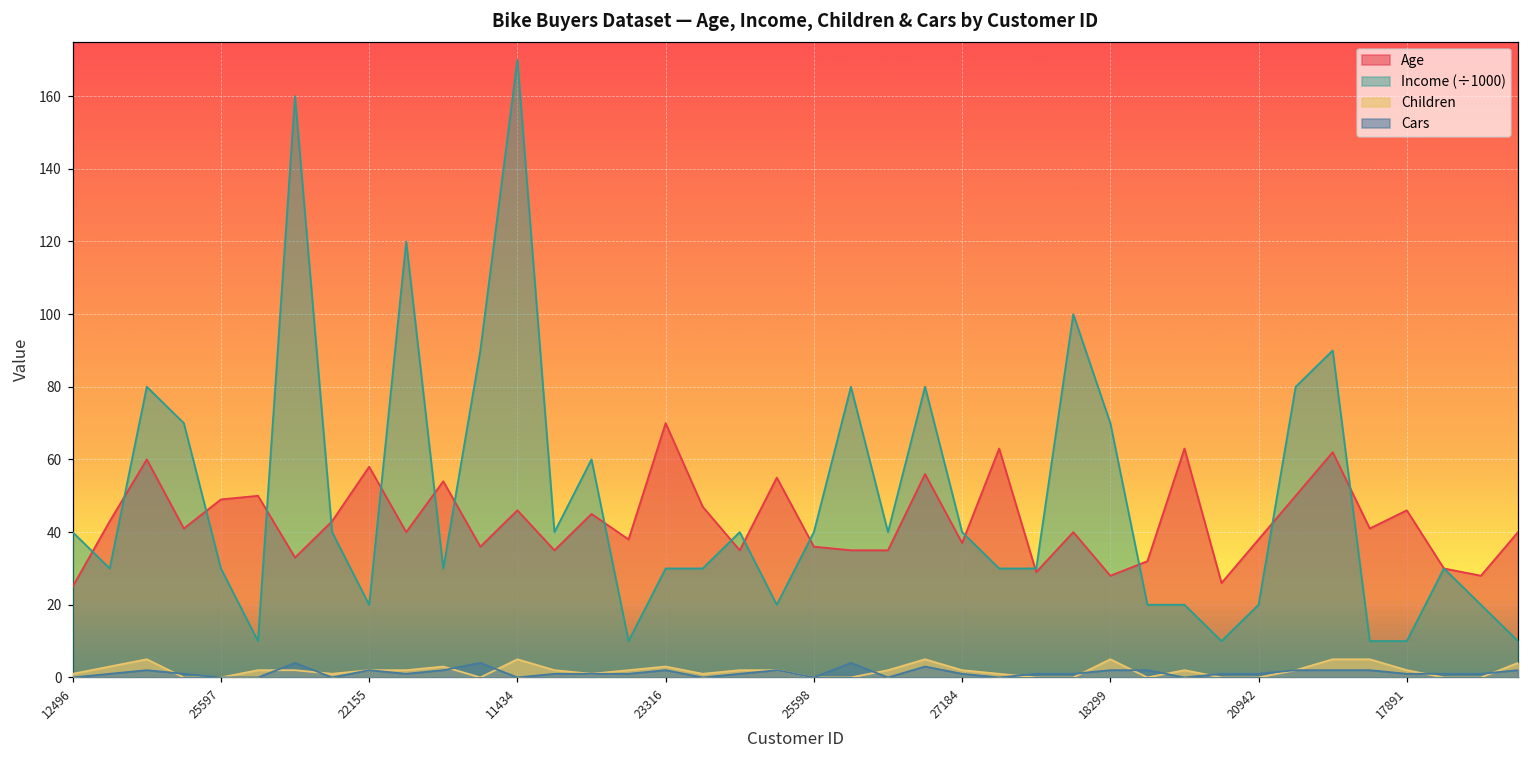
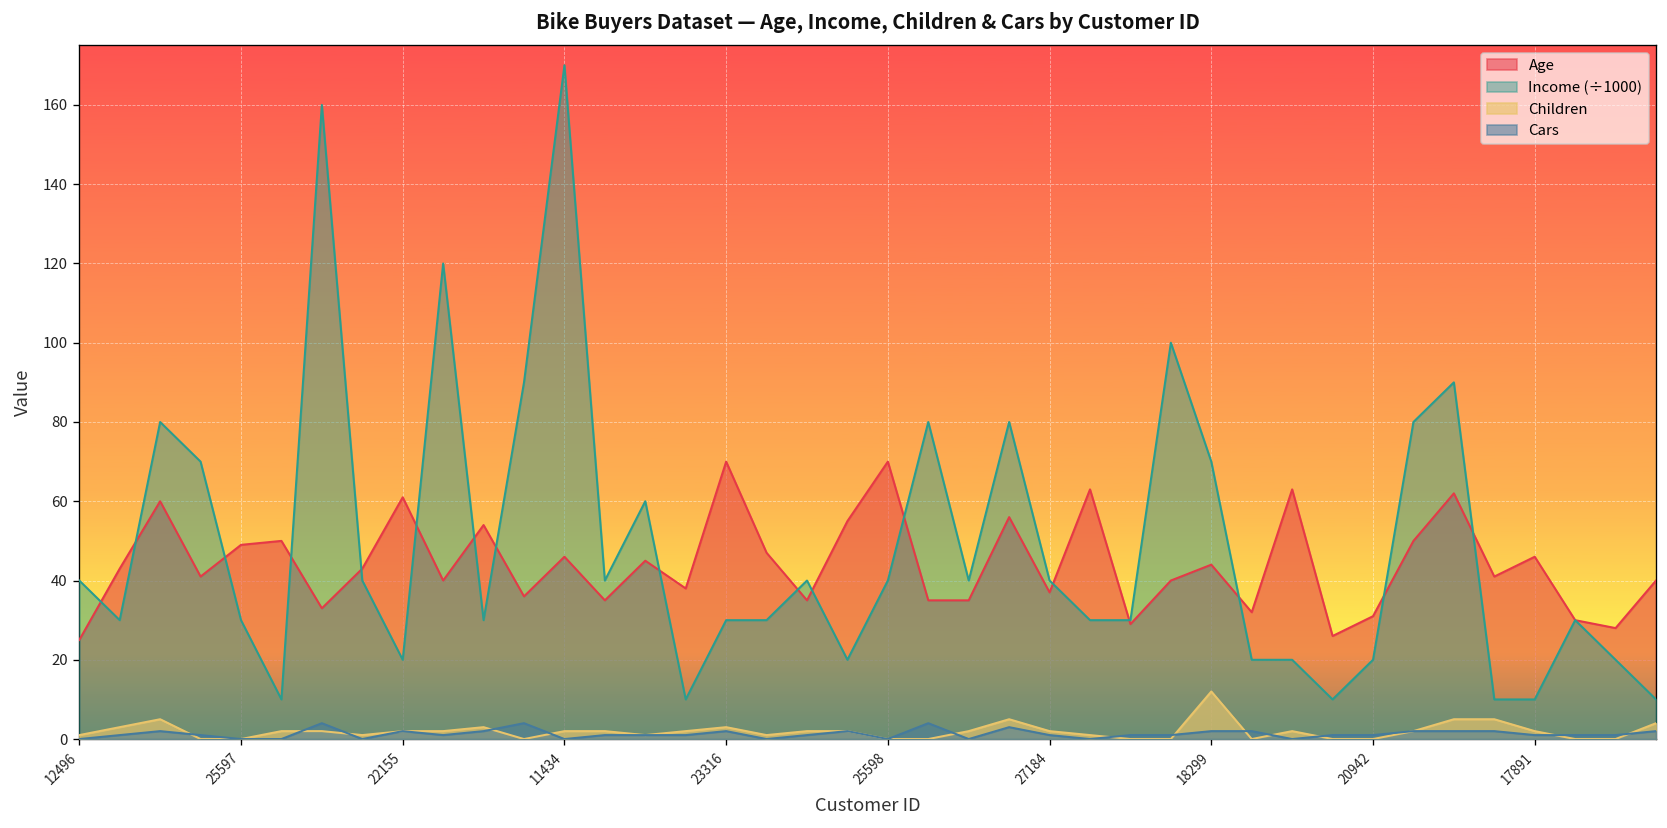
  {
    "Age": {
      "12496": 25,
      "25597": 49,
-     "22155": 58,
+     "22155": 61,
      "11434": 46,
      "23316": 70,
-     "25598": 36,
+     "25598": 70,
      "27184": 37,
-     "18299": 28,
-     "20942": 38,
+     "18299": 44,
+     "20942": 31,
      "17891": 46
    },
    "Children": {
      "12496": 1,
-     "11434": 5,
+     "11434": 2,
      "23316": 3,
      "27184": 2,
-     "18299": 5,
+     "18299": 12,
      "20942": 0,
      "17891": 2
    }
  }
